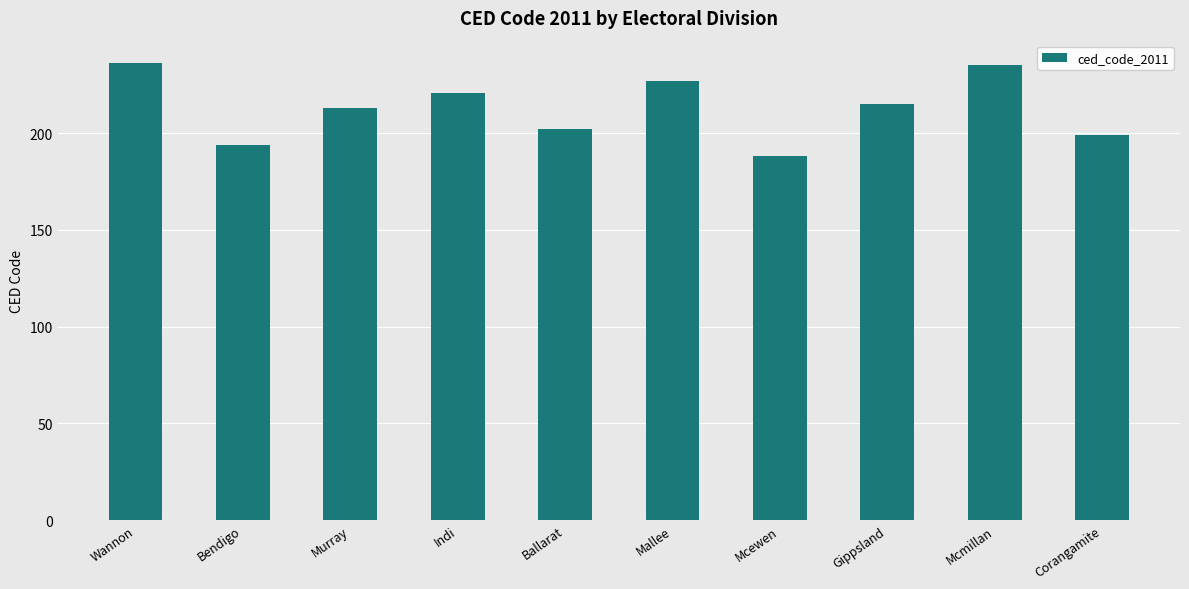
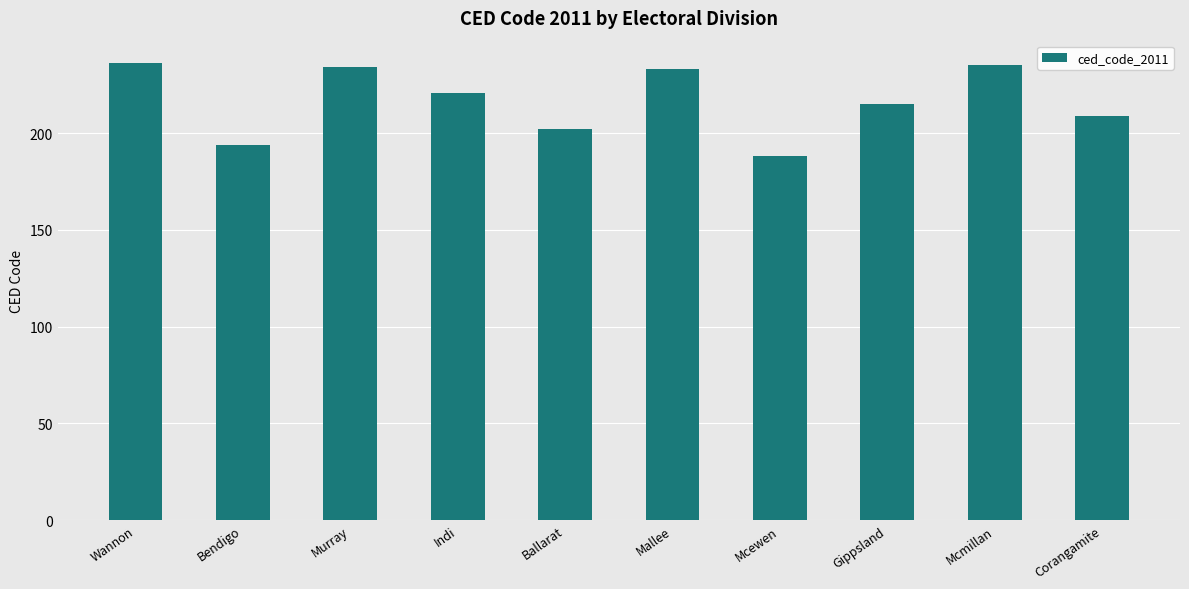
  {
    "Wannon": 236,
    "Bendigo": 194,
-   "Murray": 213,
+   "Murray": 234,
    "Indi": 221,
    "Ballarat": 202,
-   "Mallee": 227,
+   "Mallee": 233,
    "Mcewen": 188,
    "Gippsland": 215,
    "Mcmillan": 235,
-   "Corangamite": 199
+   "Corangamite": 209
  }
